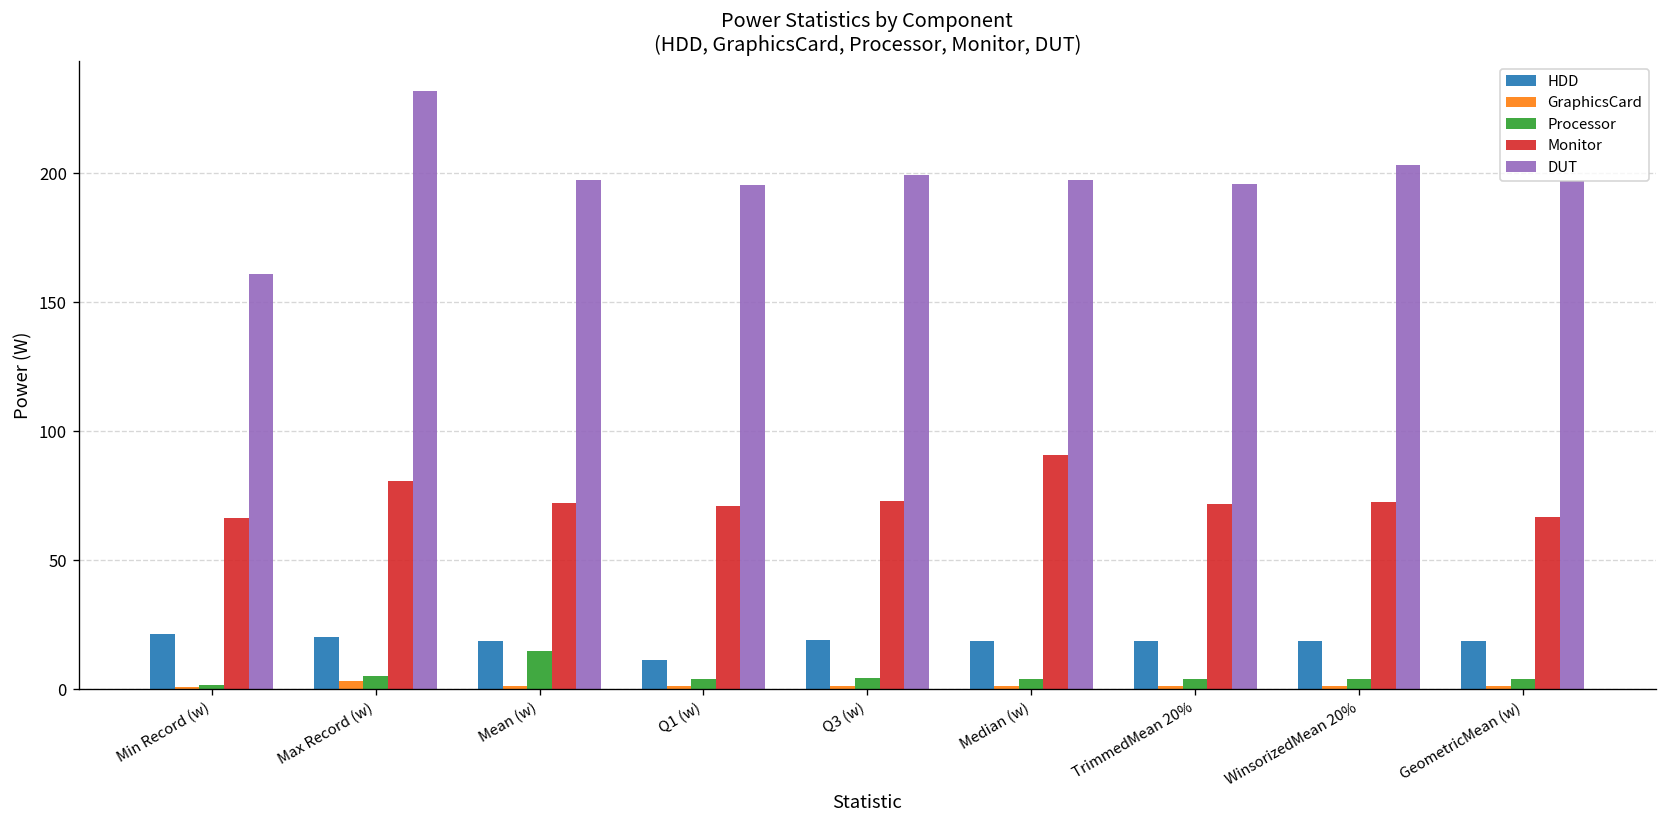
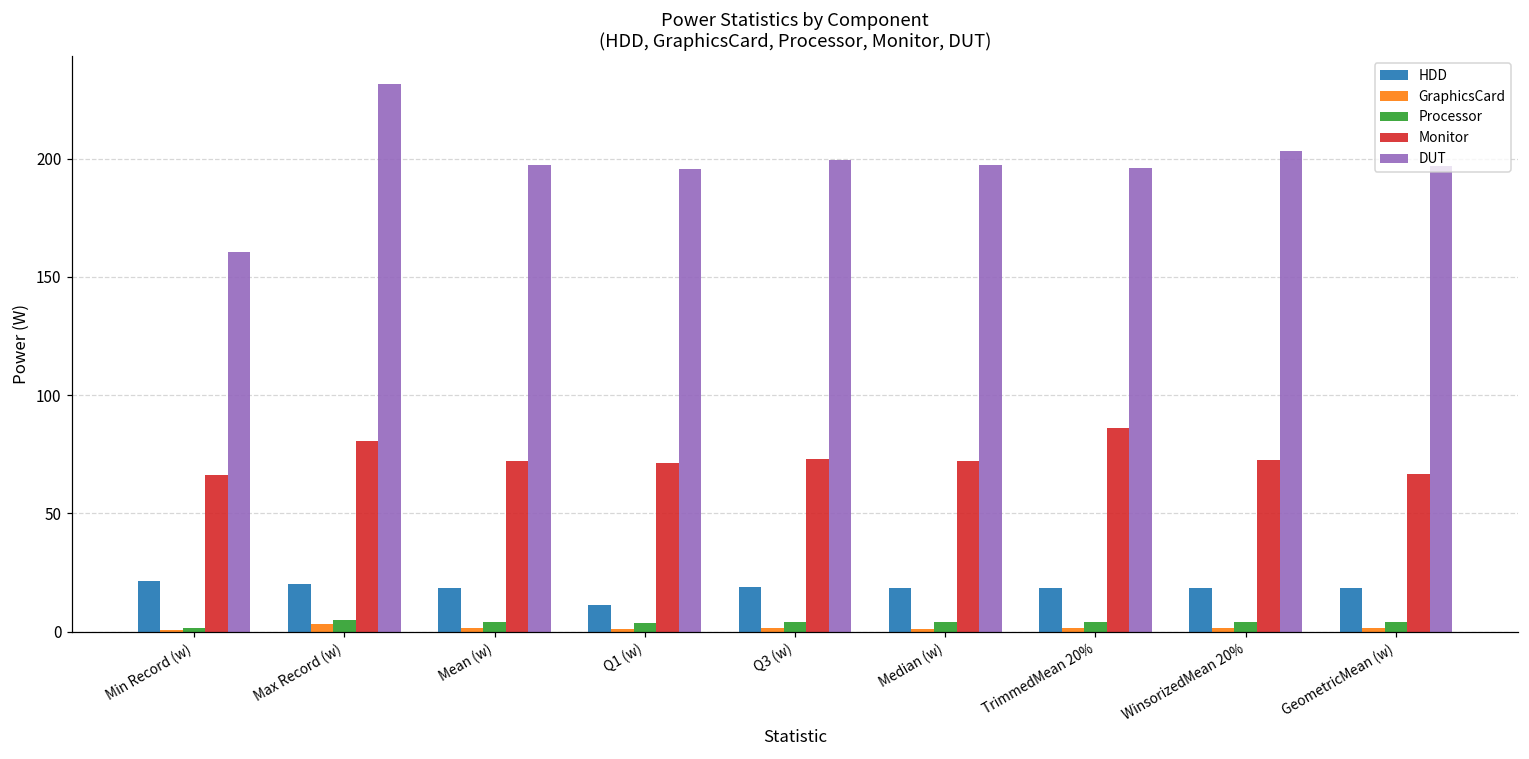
  {
    "HDD": {
      "Min Record (w)": 21,
      "Max Record (w)": 20,
      "Mean (w)": 19,
      "Q1 (w)": 11,
      "Q3 (w)": 19,
      "Median (w)": 19,
      "TrimmedMean 20%": 19,
      "WinsorizedMean 20%": 19,
      "GeometricMean (w)": 19
    },
    "GraphicsCard": {
      "Max Record (w)": 3,
      "Mean (w)": 1,
      "Q1 (w)": 1,
      "Q3 (w)": 1,
      "Median (w)": 1,
      "TrimmedMean 20%": 1,
      "WinsorizedMean 20%": 1,
      "GeometricMean (w)": 1
    },
    "Processor": {
      "Min Record (w)": 2,
      "Max Record (w)": 5,
-     "Mean (w)": 15,
+     "Mean (w)": 4,
      "Q1 (w)": 4,
      "Q3 (w)": 4,
      "Median (w)": 4,
      "TrimmedMean 20%": 4,
      "WinsorizedMean 20%": 4,
      "GeometricMean (w)": 4
    },
    "Monitor": {
      "Min Record (w)": 66,
      "Max Record (w)": 81,
      "Mean (w)": 72,
      "Q1 (w)": 71,
      "Q3 (w)": 73,
-     "Median (w)": 91,
-     "TrimmedMean 20%": 72,
+     "Median (w)": 72,
+     "TrimmedMean 20%": 86,
      "WinsorizedMean 20%": 72,
      "GeometricMean (w)": 67
    },
    "DUT": {
      "Min Record (w)": 161,
      "Max Record (w)": 232,
      "Mean (w)": 197,
      "Q1 (w)": 195,
      "Q3 (w)": 199,
      "Median (w)": 197,
      "TrimmedMean 20%": 196,
      "WinsorizedMean 20%": 203
    }
  }
